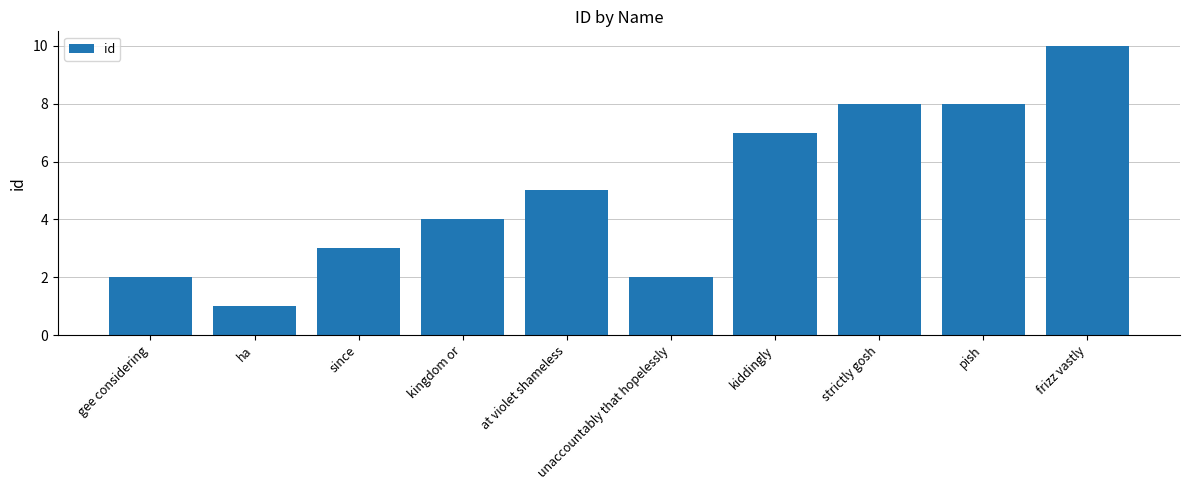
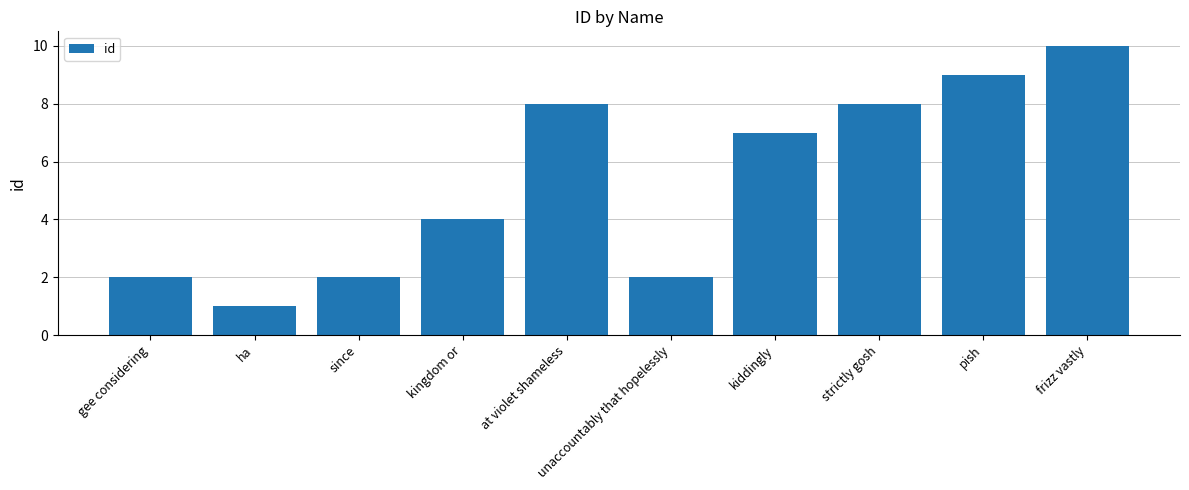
  {
    "gee considering": 2,
    "ha": 1,
-   "since": 3,
+   "since": 2,
    "kingdom or": 4,
-   "at violet shameless": 5,
+   "at violet shameless": 8,
    "unaccountably that hopelessly": 2,
    "kiddingly": 7,
    "strictly gosh": 8,
-   "pish": 8,
+   "pish": 9,
    "frizz vastly": 10
  }
